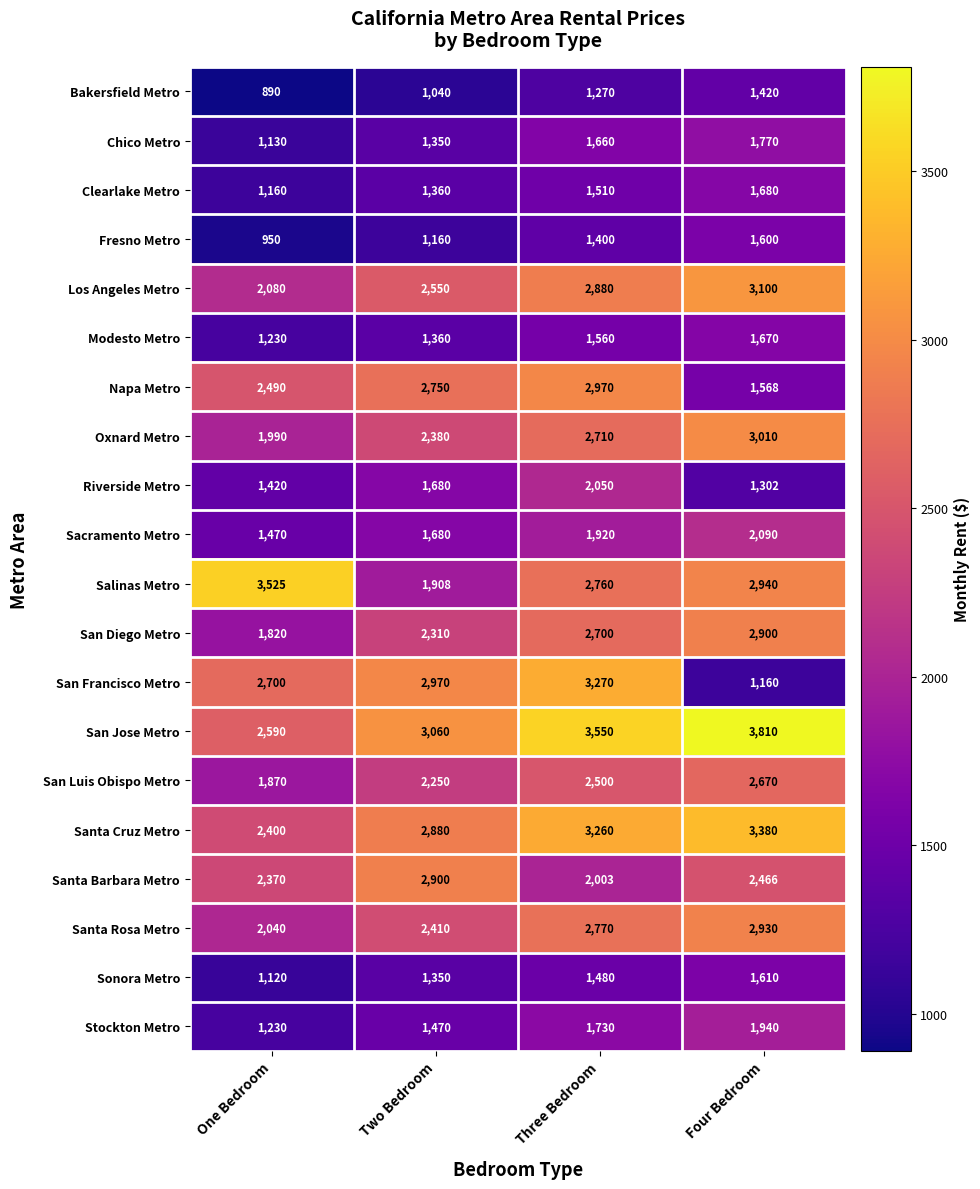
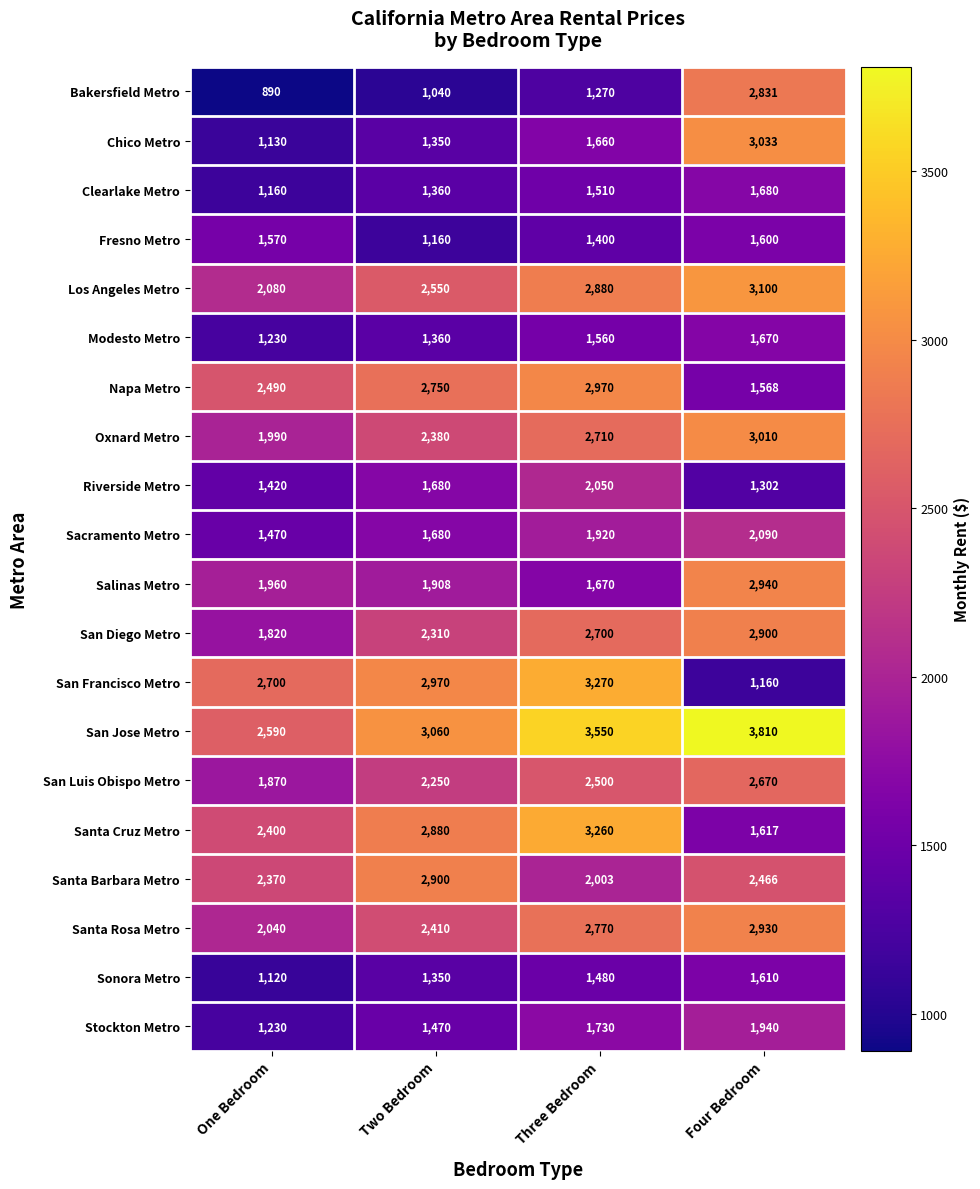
  {
    "Bakersfield Metro": {
      "One Bedroom": "890",
      "Two Bedroom": "1,040",
      "Three Bedroom": "1,270",
-     "Four Bedroom": "1,420"
+     "Four Bedroom": "2,831"
    },
    "Chico Metro": {
      "One Bedroom": "1,130",
      "Two Bedroom": "1,350",
      "Three Bedroom": "1,660",
-     "Four Bedroom": "1,770"
+     "Four Bedroom": "3,033"
    },
    "Clearlake Metro": {
      "One Bedroom": "1,160",
      "Two Bedroom": "1,360",
      "Three Bedroom": "1,510",
      "Four Bedroom": "1,680"
    },
    "Fresno Metro": {
-     "One Bedroom": "950",
+     "One Bedroom": "1,570",
      "Two Bedroom": "1,160",
      "Three Bedroom": "1,400",
      "Four Bedroom": "1,600"
    },
    "Los Angeles Metro": {
      "One Bedroom": "2,080",
      "Two Bedroom": "2,550",
      "Three Bedroom": "2,880",
      "Four Bedroom": "3,100"
    },
    "Modesto Metro": {
      "One Bedroom": "1,230",
      "Two Bedroom": "1,360",
      "Three Bedroom": "1,560",
      "Four Bedroom": "1,670"
    },
    "Napa Metro": {
      "One Bedroom": "2,490",
      "Two Bedroom": "2,750",
      "Three Bedroom": "2,970",
      "Four Bedroom": "1,568"
    },
    "Oxnard Metro": {
      "One Bedroom": "1,990",
      "Two Bedroom": "2,380",
      "Three Bedroom": "2,710",
      "Four Bedroom": "3,010"
    },
    "Riverside Metro": {
      "One Bedroom": "1,420",
      "Two Bedroom": "1,680",
      "Three Bedroom": "2,050",
      "Four Bedroom": "1,302"
    },
    "Sacramento Metro": {
      "One Bedroom": "1,470",
      "Two Bedroom": "1,680",
      "Three Bedroom": "1,920",
      "Four Bedroom": "2,090"
    },
    "Salinas Metro": {
-     "One Bedroom": "3,525",
+     "One Bedroom": "1,960",
      "Two Bedroom": "1,908",
-     "Three Bedroom": "2,760",
+     "Three Bedroom": "1,670",
      "Four Bedroom": "2,940"
    },
    "San Diego Metro": {
      "One Bedroom": "1,820",
      "Two Bedroom": "2,310",
      "Three Bedroom": "2,700",
      "Four Bedroom": "2,900"
    },
    "San Francisco Metro": {
      "One Bedroom": "2,700",
      "Two Bedroom": "2,970",
      "Three Bedroom": "3,270",
      "Four Bedroom": "1,160"
    },
    "San Jose Metro": {
      "One Bedroom": "2,590",
      "Two Bedroom": "3,060",
      "Three Bedroom": "3,550",
      "Four Bedroom": "3,810"
    },
    "San Luis Obispo Metro": {
      "One Bedroom": "1,870",
      "Two Bedroom": "2,250",
      "Three Bedroom": "2,500",
      "Four Bedroom": "2,670"
    },
    "Santa Cruz Metro": {
      "One Bedroom": "2,400",
      "Two Bedroom": "2,880",
      "Three Bedroom": "3,260",
-     "Four Bedroom": "3,380"
+     "Four Bedroom": "1,617"
    },
    "Santa Barbara Metro": {
      "One Bedroom": "2,370",
      "Two Bedroom": "2,900",
      "Three Bedroom": "2,003",
      "Four Bedroom": "2,466"
    },
    "Santa Rosa Metro": {
      "One Bedroom": "2,040",
      "Two Bedroom": "2,410",
      "Three Bedroom": "2,770",
      "Four Bedroom": "2,930"
    },
    "Sonora Metro": {
      "One Bedroom": "1,120",
      "Two Bedroom": "1,350",
      "Three Bedroom": "1,480",
      "Four Bedroom": "1,610"
    },
    "Stockton Metro": {
      "One Bedroom": "1,230",
      "Two Bedroom": "1,470",
      "Three Bedroom": "1,730",
      "Four Bedroom": "1,940"
    }
  }
